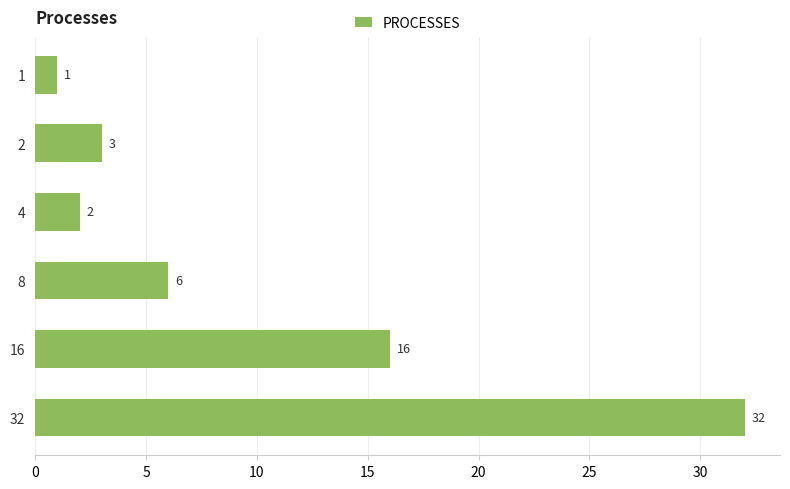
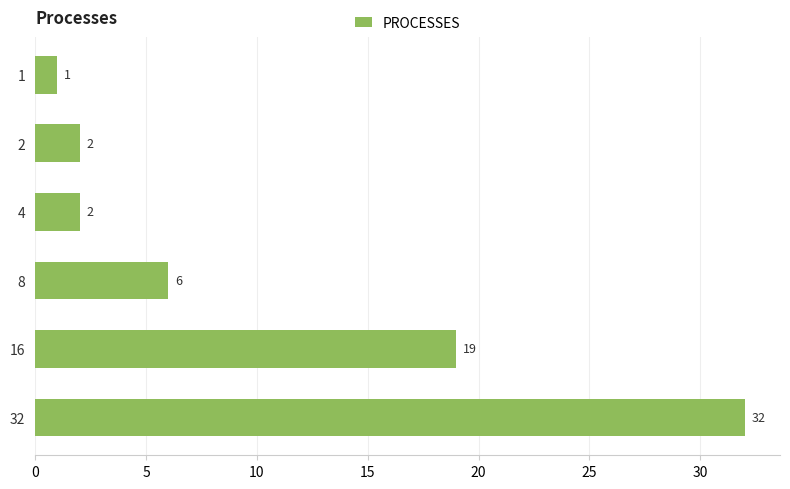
  {
    "1": 1,
-   "2": 3,
+   "2": 2,
    "4": 2,
    "8": 6,
-   "16": 16,
+   "16": 19,
    "32": 32
  }
